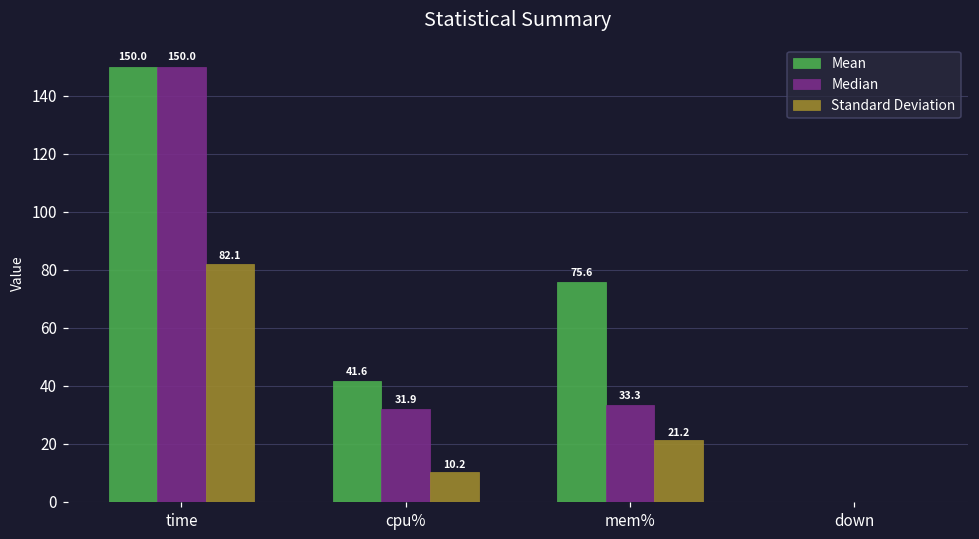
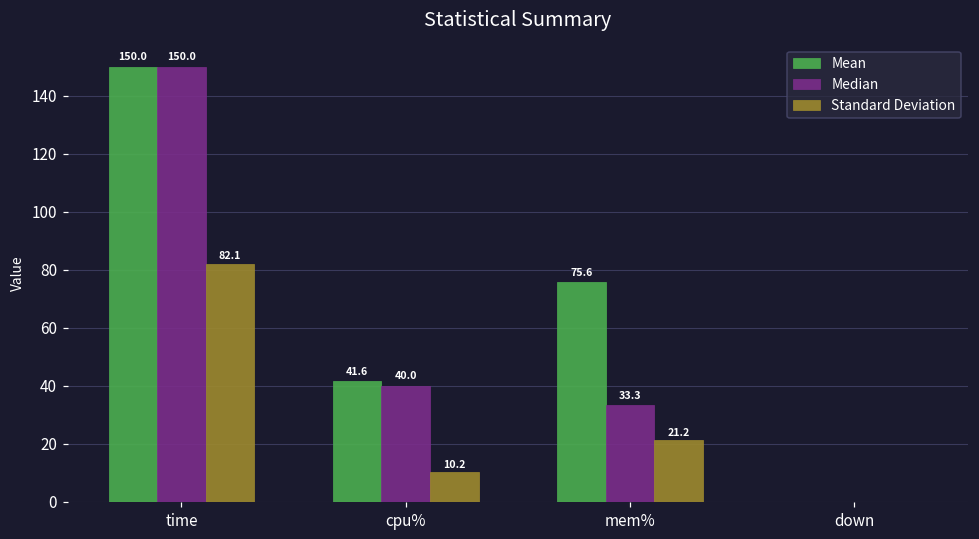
  {
    "Mean": {
      "time": 150.0,
      "cpu%": 41.6,
      "mem%": 75.6
    },
    "Median": {
      "time": 150.0,
-     "cpu%": 31.9,
+     "cpu%": 40.0,
      "mem%": 33.3
    },
    "Standard Deviation": {
      "time": 82.1,
      "cpu%": 10.2,
      "mem%": 21.2
    }
  }
